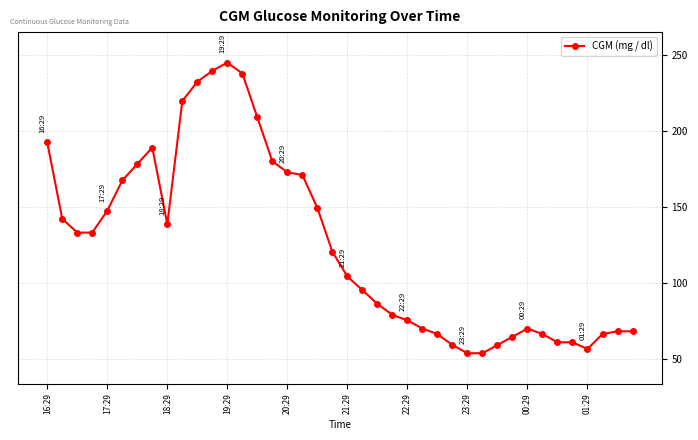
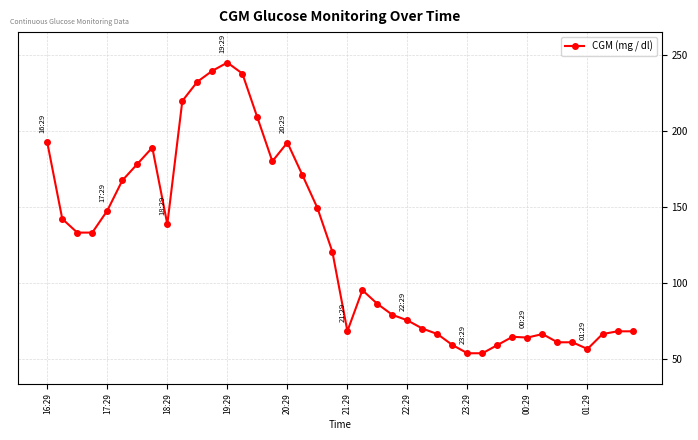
  {
-   "20:29": 173,
-   "21:29": 104,
+   "20:29": 192,
+   "21:29": 69,
    "22:29": 76,
    "23:29": 54,
-   "00:29": 70,
+   "00:29": 64,
    "01:29": 57
  }
